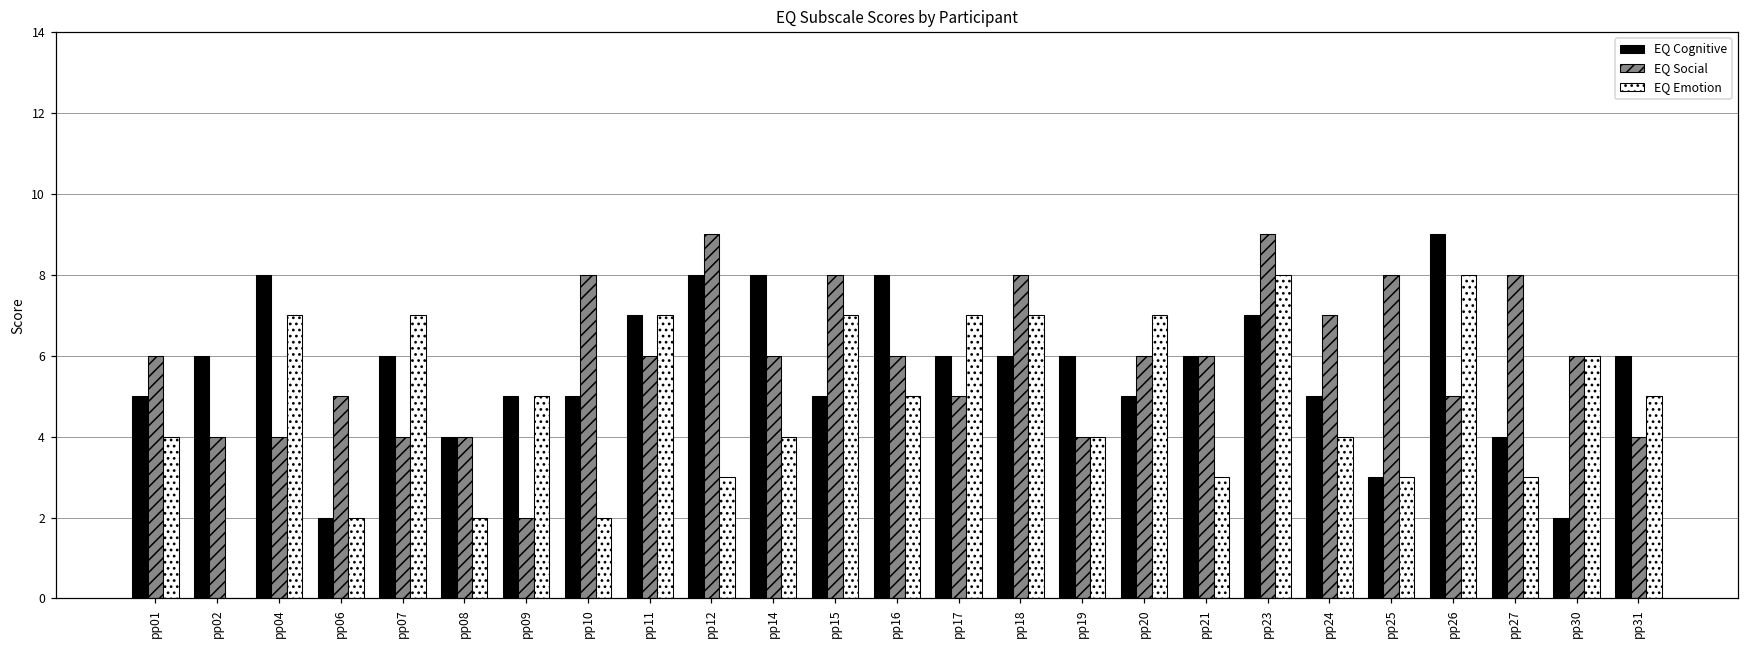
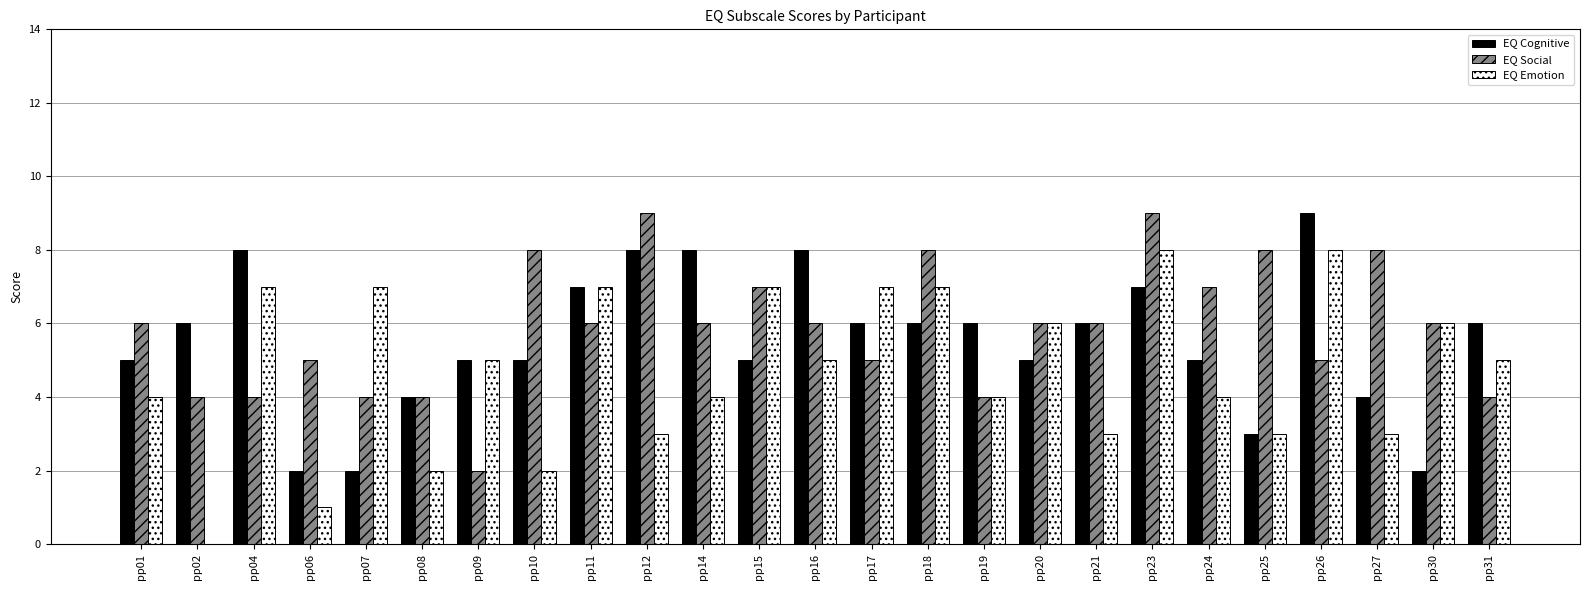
  {
    "EQ Cognitive": {
      "pp01": 5,
      "pp02": 6,
      "pp04": 8,
      "pp06": 2,
-     "pp07": 6,
+     "pp07": 2,
      "pp08": 4,
      "pp09": 5,
      "pp10": 5,
      "pp11": 7,
      "pp12": 8,
      "pp14": 8,
      "pp15": 5,
      "pp16": 8,
      "pp17": 6,
      "pp18": 6,
      "pp19": 6,
      "pp20": 5,
      "pp21": 6,
      "pp23": 7,
      "pp24": 5,
      "pp25": 3,
      "pp26": 9,
      "pp27": 4,
      "pp30": 2,
      "pp31": 6
    },
    "EQ Social": {
      "pp01": 6,
      "pp02": 4,
      "pp04": 4,
      "pp06": 5,
      "pp07": 4,
      "pp08": 4,
      "pp09": 2,
      "pp10": 8,
      "pp11": 6,
      "pp12": 9,
      "pp14": 6,
-     "pp15": 8,
+     "pp15": 7,
      "pp16": 6,
      "pp17": 5,
      "pp18": 8,
      "pp19": 4,
      "pp20": 6,
      "pp21": 6,
      "pp23": 9,
      "pp24": 7,
      "pp25": 8,
      "pp26": 5,
      "pp27": 8,
      "pp30": 6,
      "pp31": 4
    },
    "EQ Emotion": {
      "pp01": 4,
      "pp02": 0,
      "pp04": 7,
-     "pp06": 2,
+     "pp06": 1,
      "pp07": 7,
      "pp08": 2,
      "pp09": 5,
      "pp10": 2,
      "pp11": 7,
      "pp12": 3,
      "pp14": 4,
      "pp15": 7,
      "pp16": 5,
      "pp17": 7,
      "pp18": 7,
      "pp19": 4,
-     "pp20": 7,
+     "pp20": 6,
      "pp21": 3,
      "pp23": 8,
      "pp24": 4,
      "pp25": 3,
      "pp26": 8,
      "pp27": 3,
      "pp30": 6,
      "pp31": 5
    }
  }
